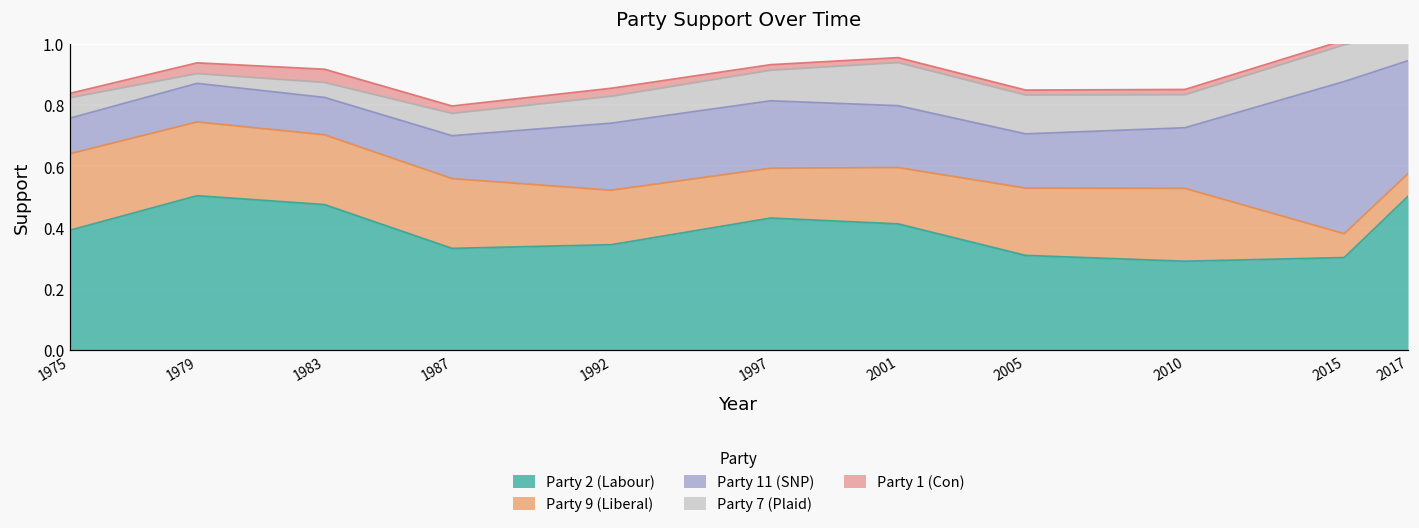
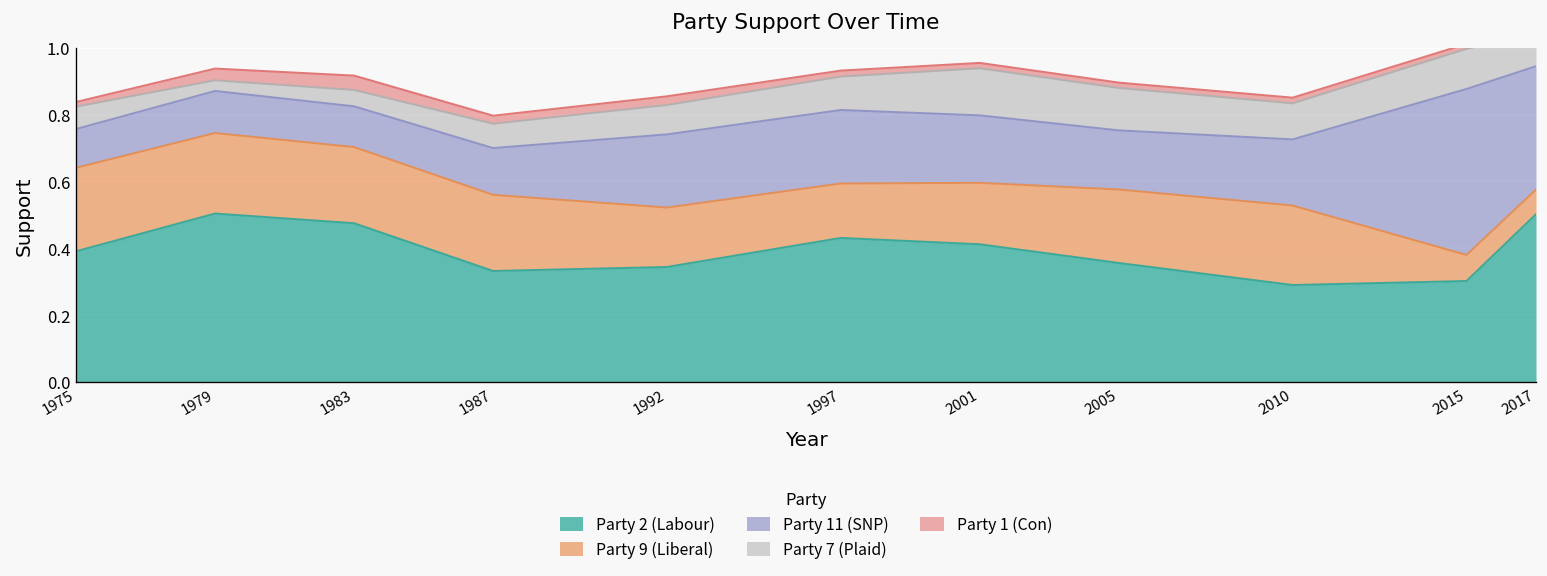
  {
    "Party 2 (Labour)": {
      "1975": 0.39,
      "1979": 0.50,
      "1983": 0.48,
      "1987": 0.33,
      "1992": 0.34,
      "1997": 0.43,
      "2001": 0.41,
-     "2005": 0.31,
+     "2005": 0.36,
      "2010": 0.29,
      "2015": 0.30,
      "2017": 0.50
    }
  }
